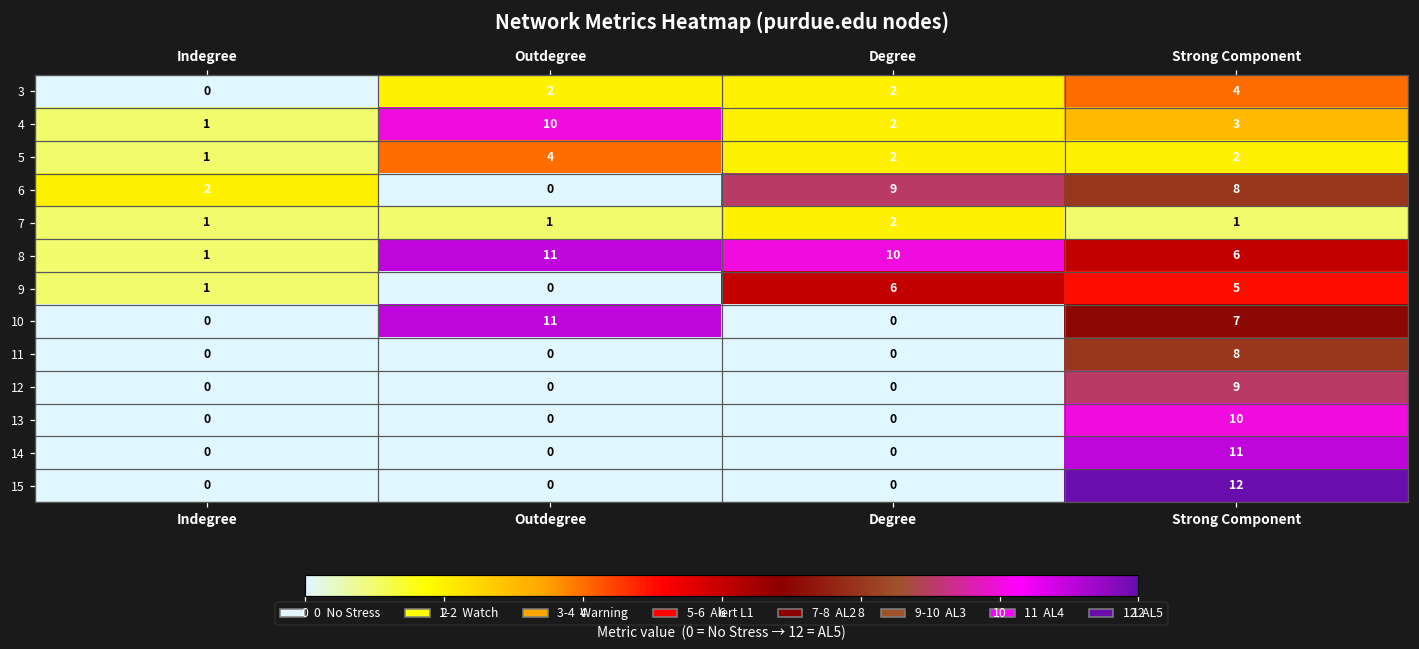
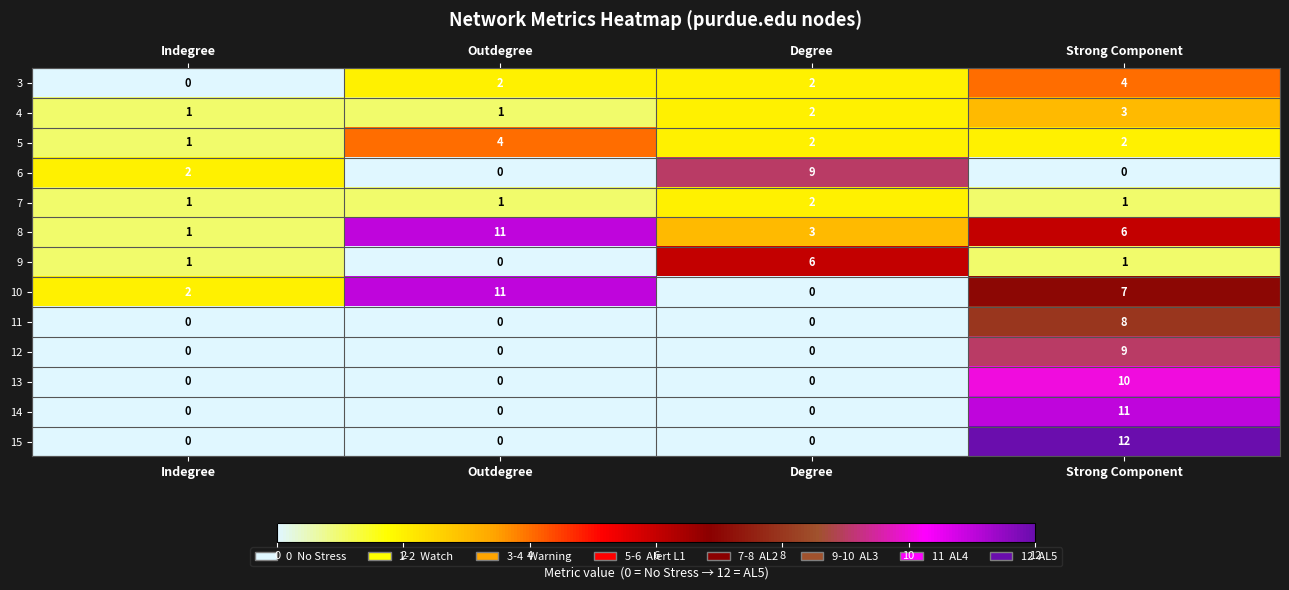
  {
    "3": {
      "Indegree": 0,
      "Outdegree": 2,
      "Degree": 2,
      "Strong Component": 4
    },
    "4": {
      "Indegree": 1,
-     "Outdegree": 10,
+     "Outdegree": 1,
      "Degree": 2,
      "Strong Component": 3
    },
    "5": {
      "Indegree": 1,
      "Outdegree": 4,
      "Degree": 2,
      "Strong Component": 2
    },
    "6": {
      "Indegree": 2,
      "Outdegree": 0,
      "Degree": 9,
-     "Strong Component": 8
+     "Strong Component": 0
    },
    "7": {
      "Indegree": 1,
      "Outdegree": 1,
      "Degree": 2,
      "Strong Component": 1
    },
    "8": {
      "Indegree": 1,
      "Outdegree": 11,
-     "Degree": 10,
+     "Degree": 3,
      "Strong Component": 6
    },
    "9": {
      "Indegree": 1,
      "Outdegree": 0,
      "Degree": 6,
-     "Strong Component": 5
+     "Strong Component": 1
    },
    "10": {
-     "Indegree": 0,
+     "Indegree": 2,
      "Outdegree": 11,
      "Degree": 0,
      "Strong Component": 7
    },
    "11": {
      "Indegree": 0,
      "Outdegree": 0,
      "Degree": 0,
      "Strong Component": 8
    },
    "12": {
      "Indegree": 0,
      "Outdegree": 0,
      "Degree": 0,
      "Strong Component": 9
    },
    "13": {
      "Indegree": 0,
      "Outdegree": 0,
      "Degree": 0,
      "Strong Component": 10
    },
    "14": {
      "Indegree": 0,
      "Outdegree": 0,
      "Degree": 0,
      "Strong Component": 11
    },
    "15": {
      "Indegree": 0,
      "Outdegree": 0,
      "Degree": 0,
      "Strong Component": 12
    }
  }
